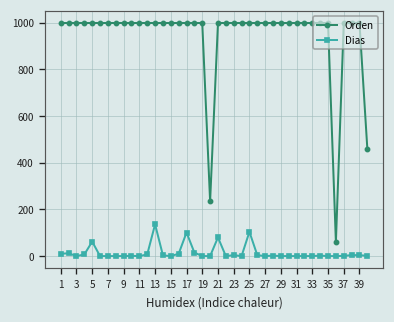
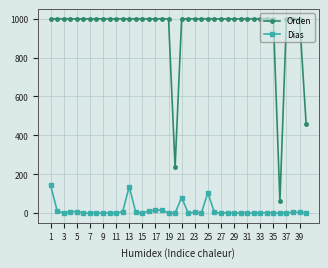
  {
    "Orden": {
      "1": 1000,
      "3": 1000,
      "5": 1000,
      "7": 1000,
      "9": 1000,
      "11": 1000,
      "13": 1000,
      "15": 1000,
      "17": 1000,
      "19": 1000,
      "21": 1000,
      "23": 1000,
      "25": 1000,
      "27": 1000,
      "29": 1000,
      "31": 1000
    },
    "Dias": {
-     "1": 10,
+     "1": 140,
      "3": 0,
-     "5": 60,
+     "5": 10,
      "7": 0,
      "9": 0,
      "11": 0,
      "13": 140,
      "15": 0,
-     "17": 100,
+     "17": 20,
      "19": 0,
      "21": 80,
      "23": 0,
      "25": 100,
      "27": 0,
      "29": 0,
      "31": 0,
      "33": 0,
      "35": 0,
      "37": 0,
      "39": 0
    }
  }
